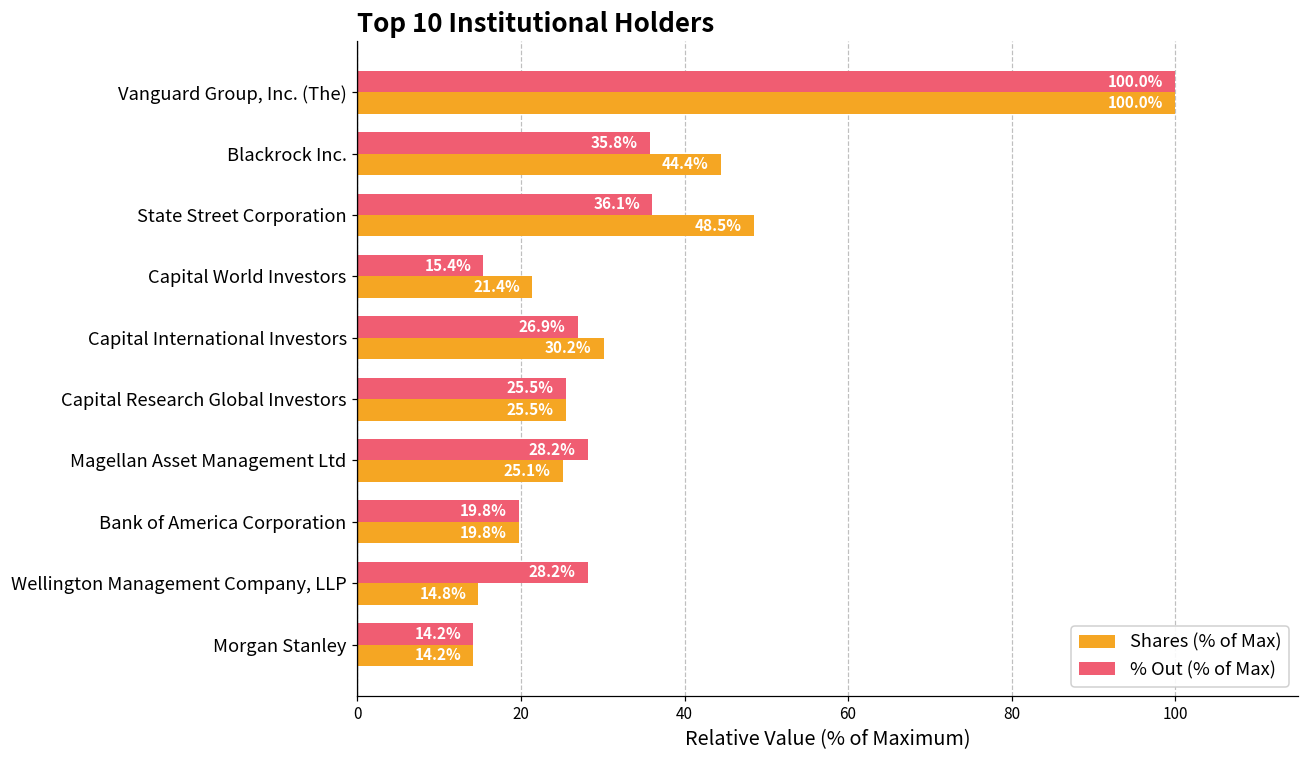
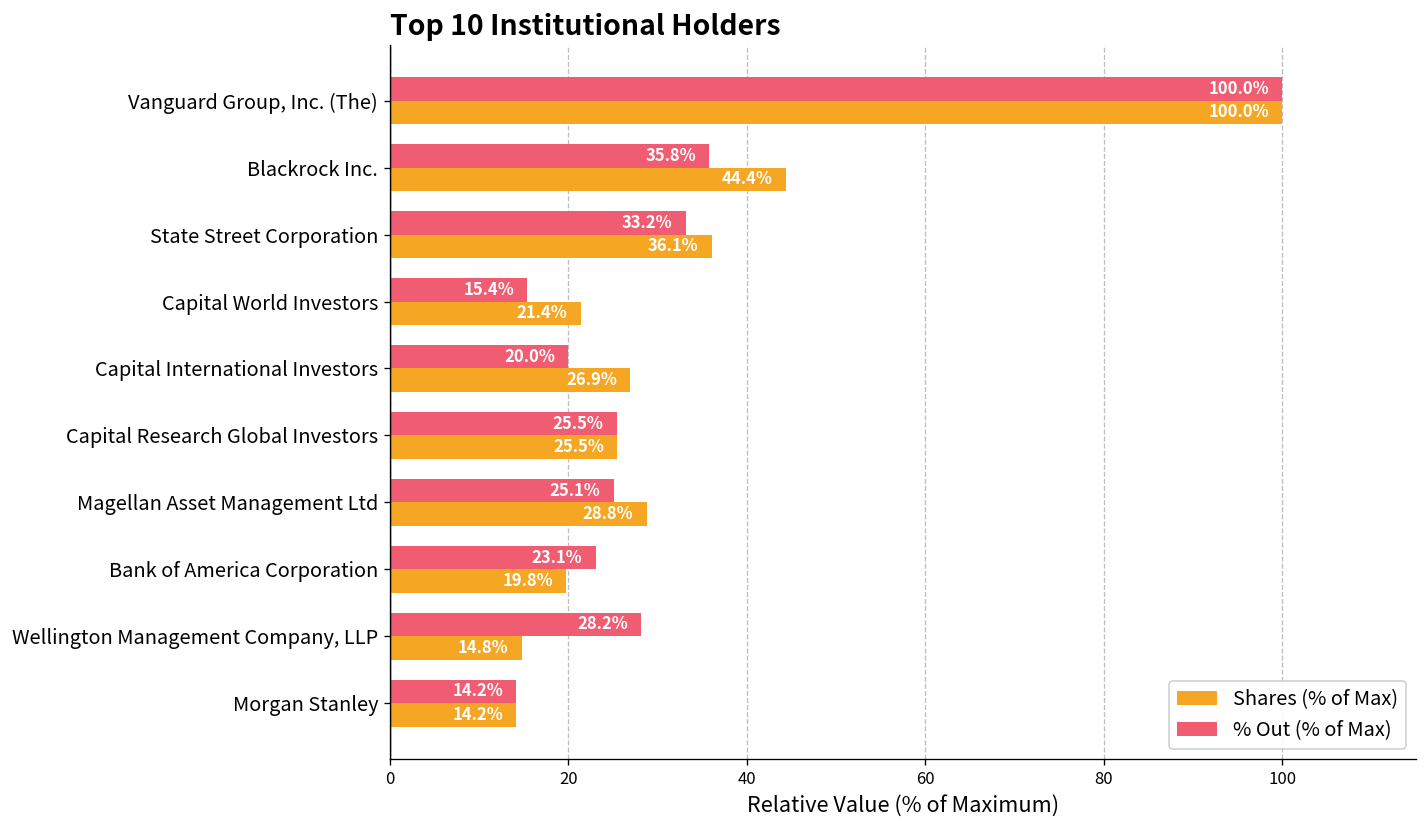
  {
    "Shares (% of Max)": {
      "Vanguard Group, Inc. (The)": "100.0%",
      "Blackrock Inc.": "44.4%",
-     "State Street Corporation": "48.5%",
+     "State Street Corporation": "36.1%",
      "Capital World Investors": "21.4%",
-     "Capital International Investors": "30.2%",
+     "Capital International Investors": "26.9%",
      "Capital Research Global Investors": "25.5%",
-     "Magellan Asset Management Ltd": "25.1%",
+     "Magellan Asset Management Ltd": "28.8%",
      "Bank of America Corporation": "19.8%",
      "Wellington Management Company, LLP": "14.8%",
      "Morgan Stanley": "14.2%"
    },
    "% Out (% of Max)": {
      "Vanguard Group, Inc. (The)": "100.0%",
      "Blackrock Inc.": "35.8%",
-     "State Street Corporation": "36.1%",
+     "State Street Corporation": "33.2%",
      "Capital World Investors": "15.4%",
-     "Capital International Investors": "26.9%",
+     "Capital International Investors": "20.0%",
      "Capital Research Global Investors": "25.5%",
-     "Magellan Asset Management Ltd": "28.2%",
-     "Bank of America Corporation": "19.8%",
+     "Magellan Asset Management Ltd": "25.1%",
+     "Bank of America Corporation": "23.1%",
      "Wellington Management Company, LLP": "28.2%",
      "Morgan Stanley": "14.2%"
    }
  }
